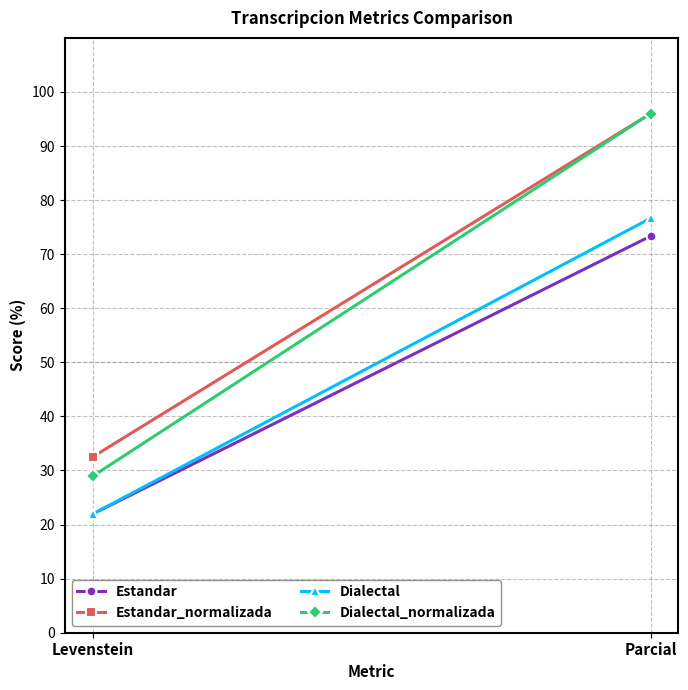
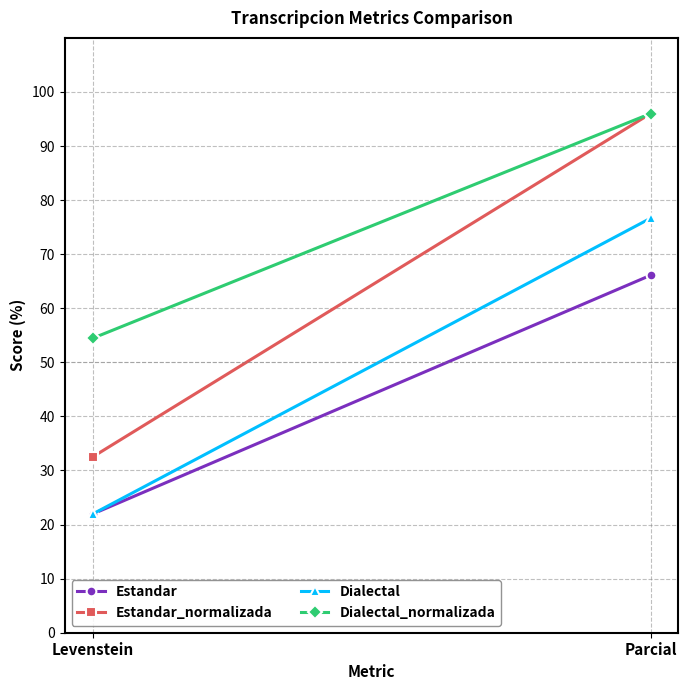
  {
    "Estandar": {
-     "Parcial": 73
+     "Parcial": 66
    },
    "Estandar_normalizada": {
      "Levenstein": 33
    },
    "Dialectal": {
      "Parcial": 77
    },
    "Dialectal_normalizada": {
-     "Levenstein": 29
+     "Levenstein": 54
    }
  }
